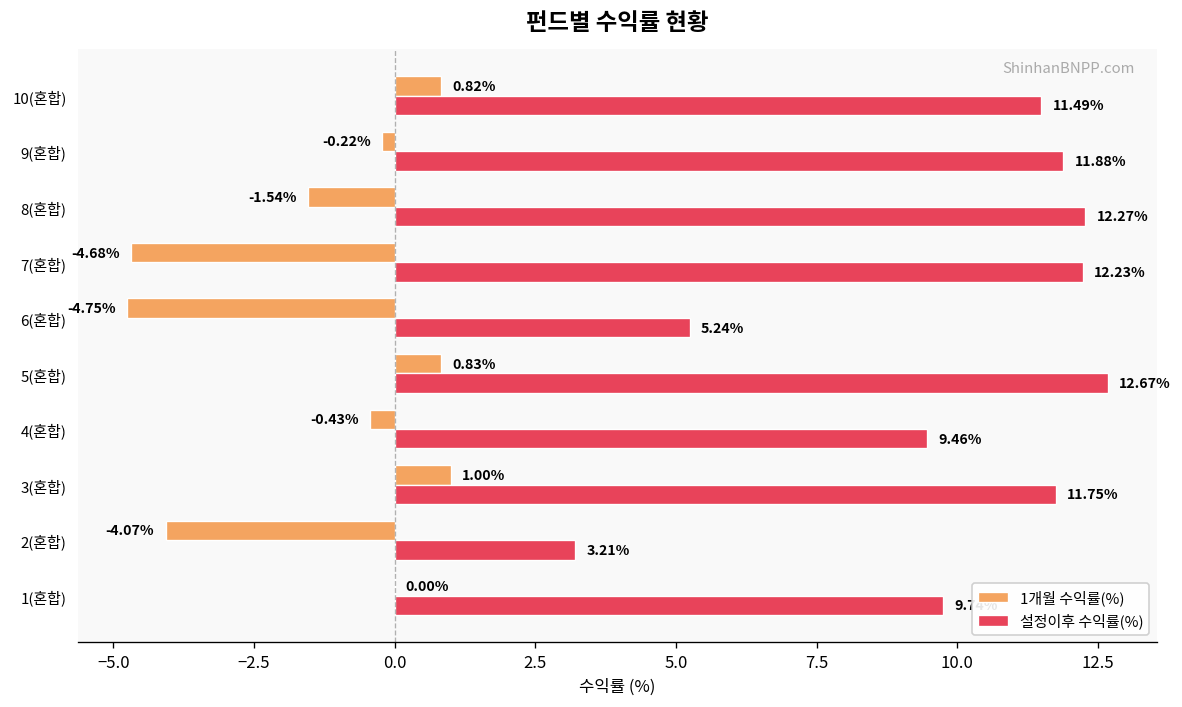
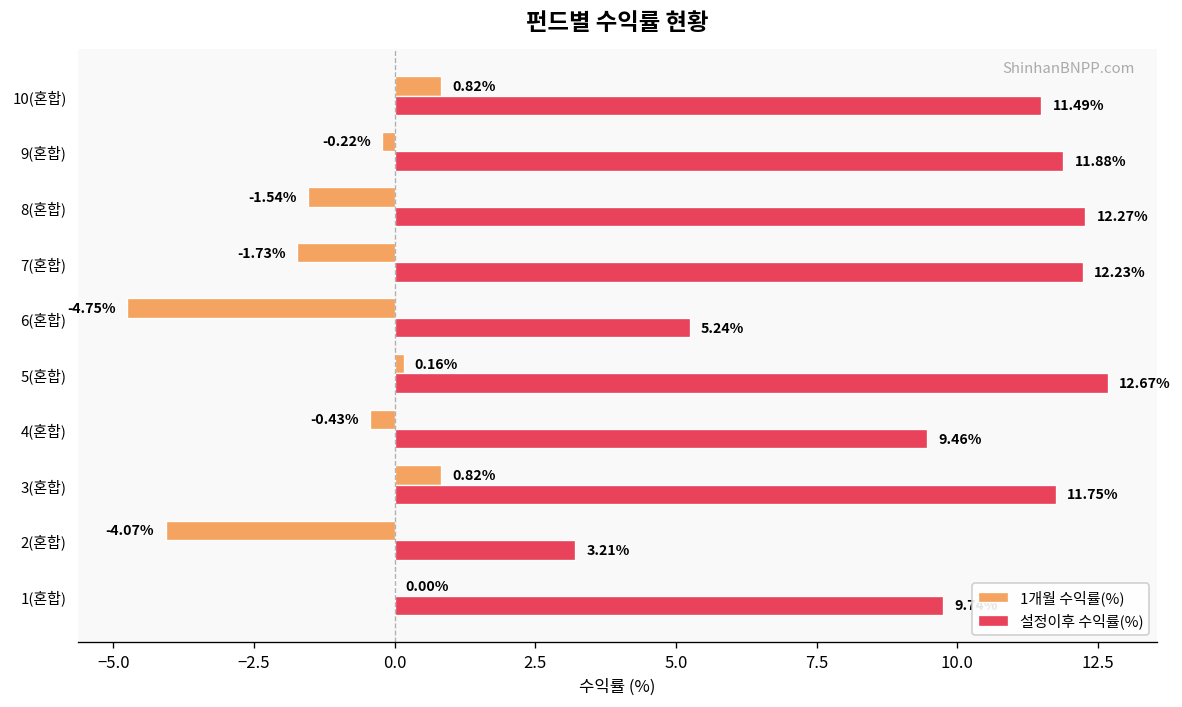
  {
    "1개월 수익률(%)": {
      "10(혼합)": "0.82%",
      "9(혼합)": "-0.22%",
      "8(혼합)": "-1.54%",
-     "7(혼합)": "-4.68%",
+     "7(혼합)": "-1.73%",
      "6(혼합)": "-4.75%",
-     "5(혼합)": "0.83%",
+     "5(혼합)": "0.16%",
      "4(혼합)": "-0.43%",
-     "3(혼합)": "1.00%",
+     "3(혼합)": "0.82%",
      "2(혼합)": "-4.07%",
      "1(혼합)": "0.00%"
    },
    "설정이후 수익률(%)": {
      "10(혼합)": "11.49%",
      "9(혼합)": "11.88%",
      "8(혼합)": "12.27%",
      "7(혼합)": "12.23%",
      "6(혼합)": "5.24%",
      "5(혼합)": "12.67%",
      "4(혼합)": "9.46%",
      "3(혼합)": "11.75%",
      "2(혼합)": "3.21%"
    }
  }
